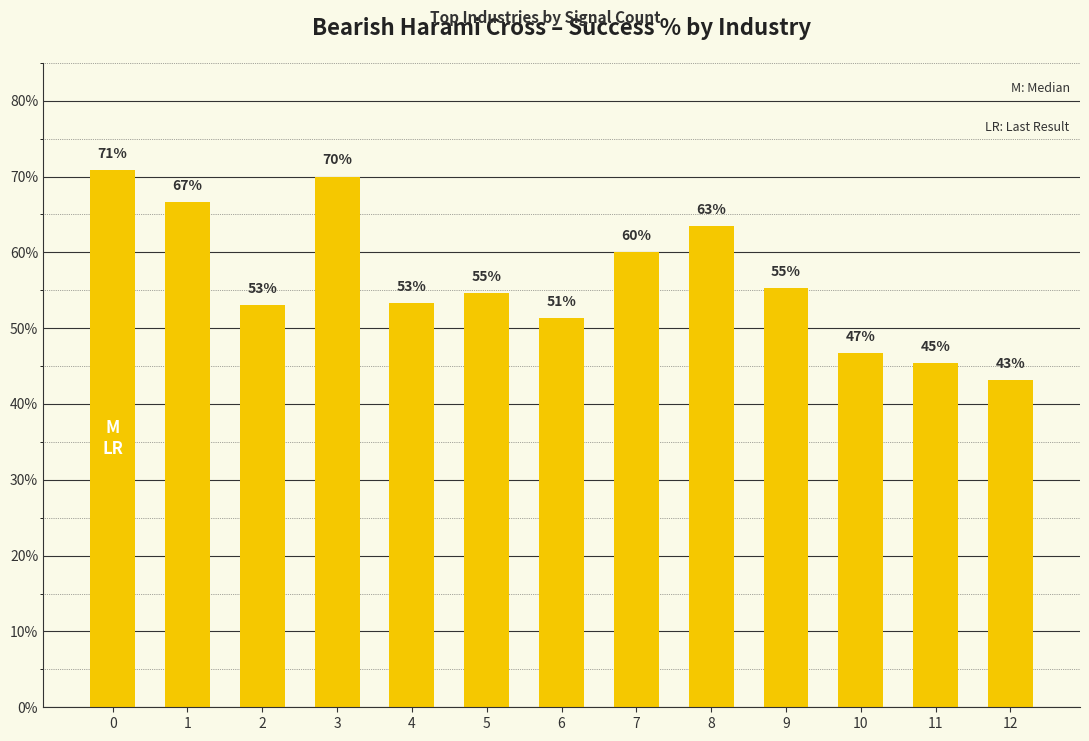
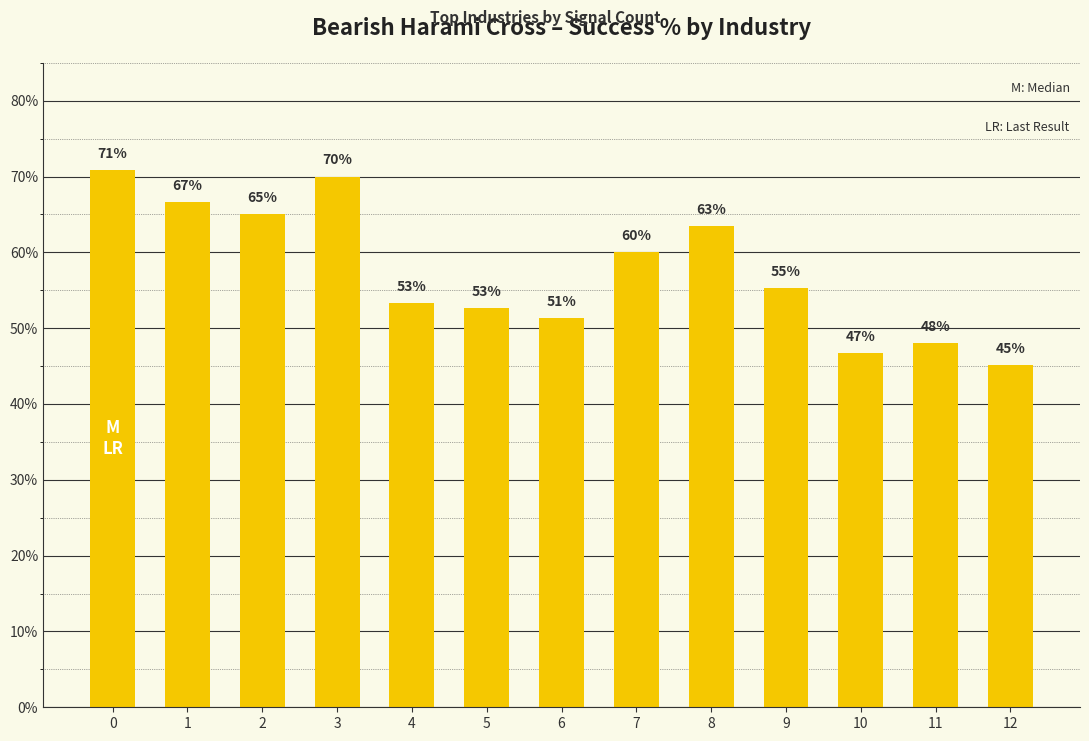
  {
    "0": "71%",
    "1": "67%",
-   "2": "53%",
+   "2": "65%",
    "3": "70%",
    "4": "53%",
-   "5": "55%",
+   "5": "53%",
    "6": "51%",
    "7": "60%",
    "8": "63%",
    "9": "55%",
    "10": "47%",
-   "11": "45%",
-   "12": "43%"
+   "11": "48%",
+   "12": "45%"
  }
